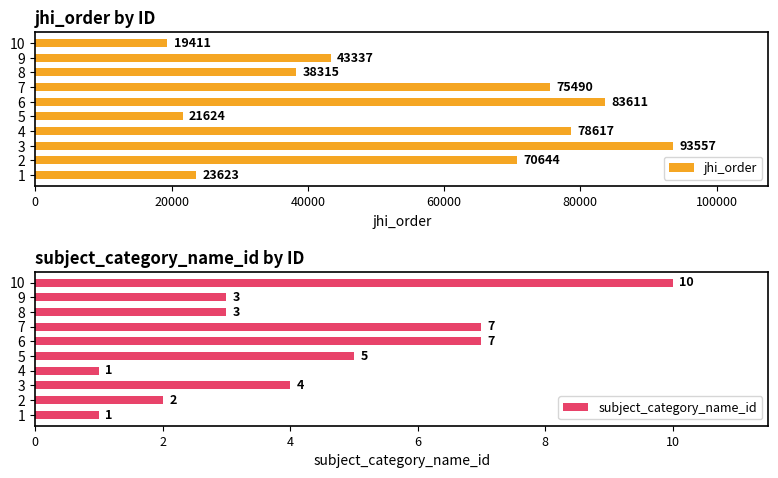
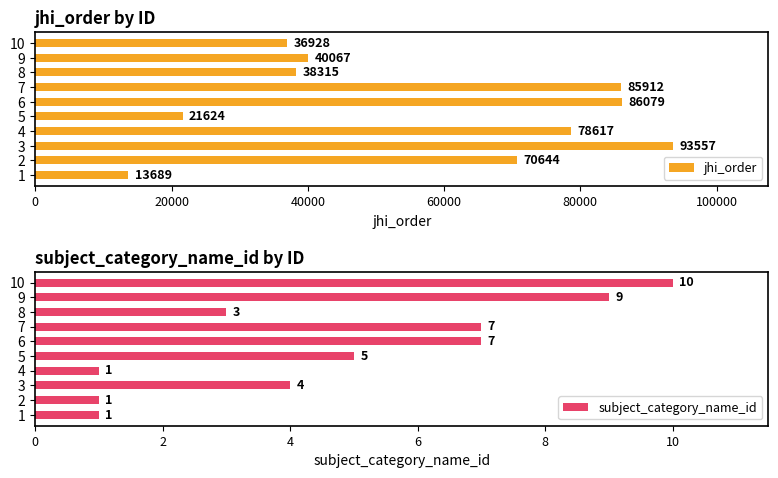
  {
    "jhi_order by ID": {
-     "10": 19411,
-     "9": 43337,
+     "10": 36928,
+     "9": 40067,
      "8": 38315,
-     "7": 75490,
-     "6": 83611,
+     "7": 85912,
+     "6": 86079,
      "5": 21624,
      "4": 78617,
      "3": 93557,
      "2": 70644,
-     "1": 23623
+     "1": 13689
    },
    "subject_category_name_id by ID": {
      "10": 10,
-     "9": 3,
+     "9": 9,
      "8": 3,
      "7": 7,
      "6": 7,
      "5": 5,
      "4": 1,
      "3": 4,
-     "2": 2,
+     "2": 1,
      "1": 1
    }
  }
